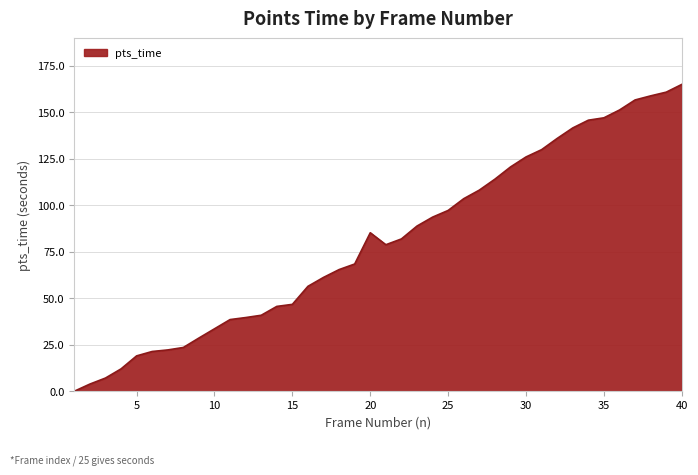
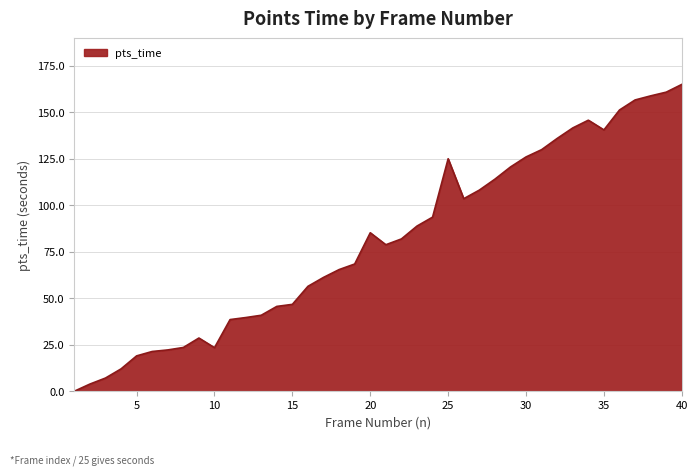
  {
    "5": 19,
-   "10": 34,
+   "10": 23,
    "15": 47,
    "20": 85,
-   "25": 97,
+   "25": 125,
    "30": 126,
-   "35": 147,
+   "35": 141,
    "40": 165
  }
